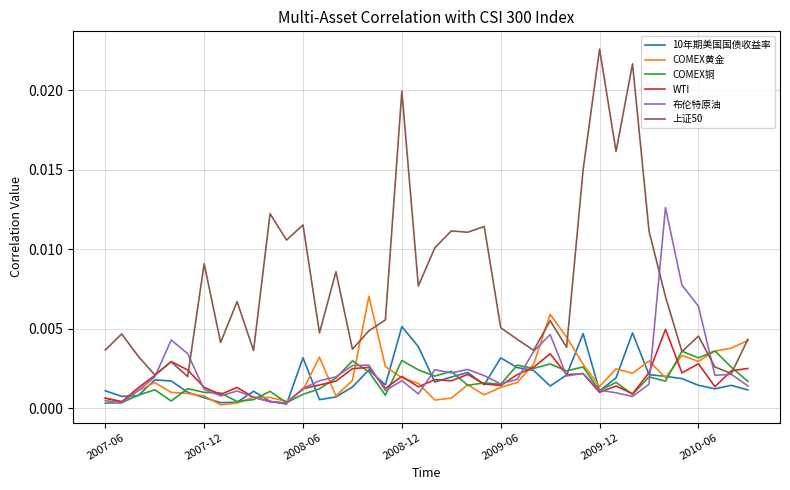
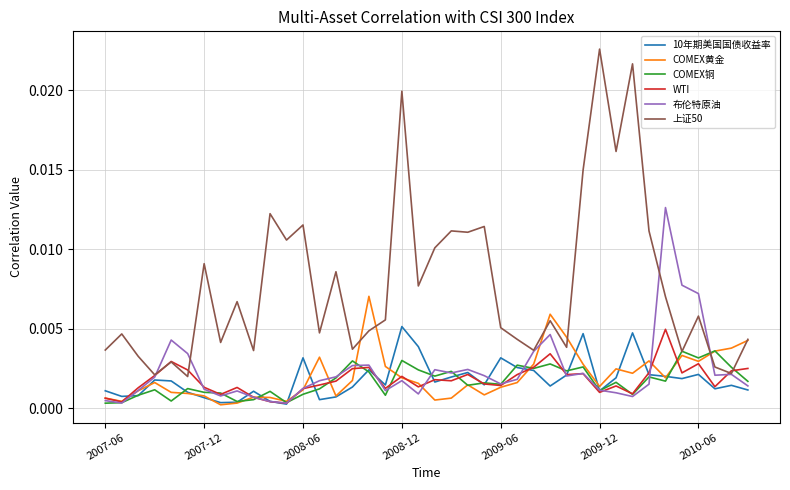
  {
    "10年期美国国债收益率": {
      "2007-06": 0.0011,
      "2008-06": 0.0032,
      "2008-12": 0.0051,
      "2009-06": 0.0032,
-     "2010-06": 0.0014
+     "2010-06": 0.0021
    },
    "COMEX黄金": {
      "2009-12": 0.0014
    },
    "COMEX铜": {
      "2007-06": 0.0003,
      "2007-12": 0.0010,
      "2008-06": 0.0009,
      "2008-12": 0.0030,
      "2010-06": 0.0032
    },
    "布伦特原油": {
      "2008-12": 0.0017,
-     "2010-06": 0.0064
+     "2010-06": 0.0072
    },
    "上证50": {
      "2007-06": 0.0036,
      "2007-12": 0.0091,
      "2008-06": 0.0115,
      "2008-12": 0.0199,
      "2009-06": 0.0051,
      "2009-12": 0.0226,
-     "2010-06": 0.0045
+     "2010-06": 0.0058
    }
  }
